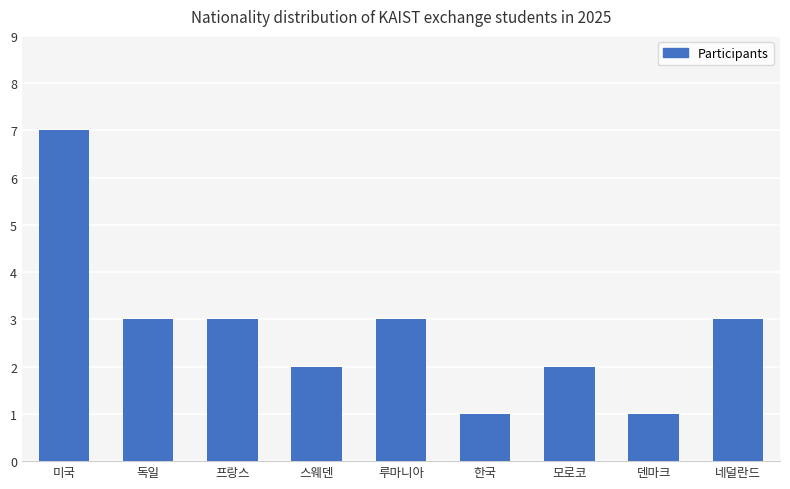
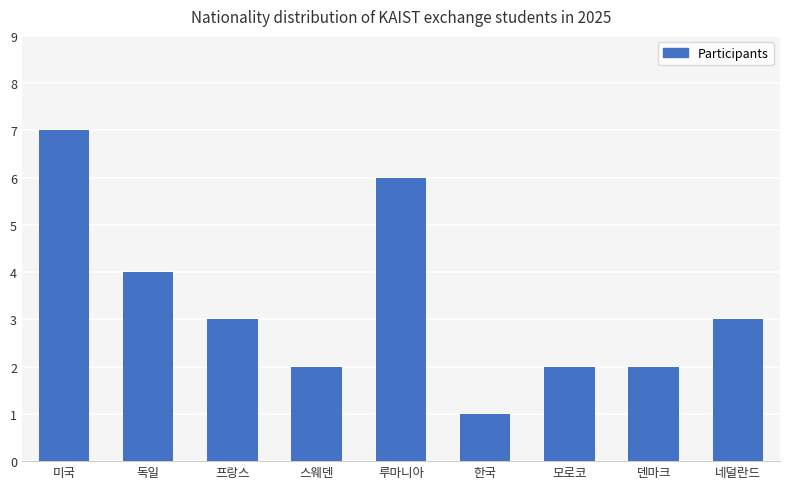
  {
    "미국": 7,
-   "독일": 3,
+   "독일": 4,
    "프랑스": 3,
    "스웨덴": 2,
-   "루마니아": 3,
+   "루마니아": 6,
    "한국": 1,
    "모로코": 2,
-   "덴마크": 1,
+   "덴마크": 2,
    "네덜란드": 3
  }
